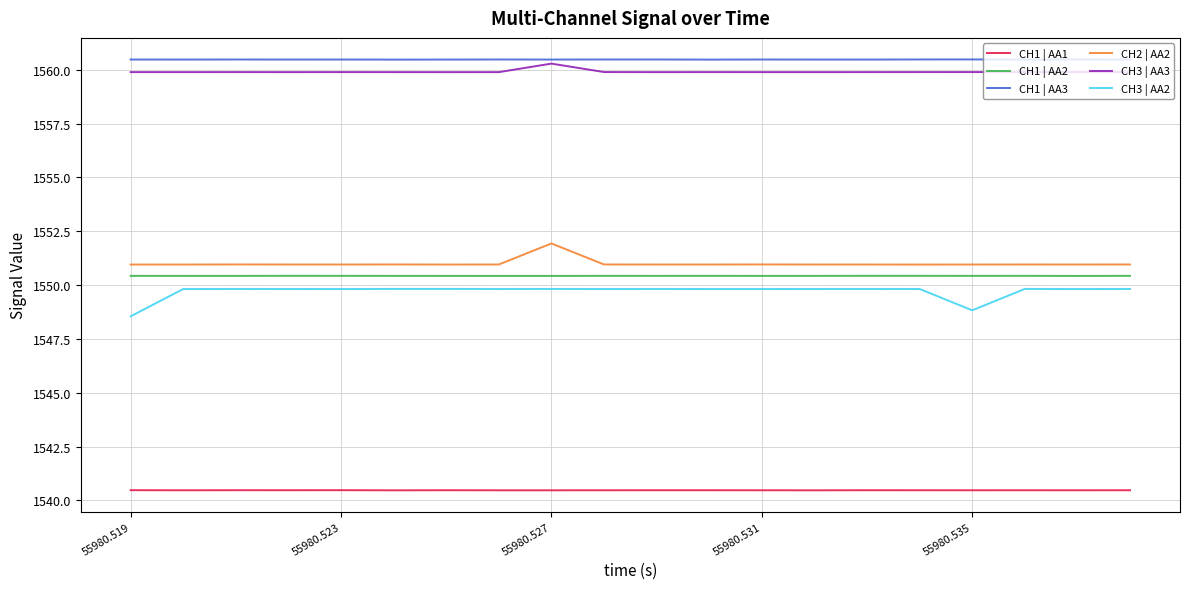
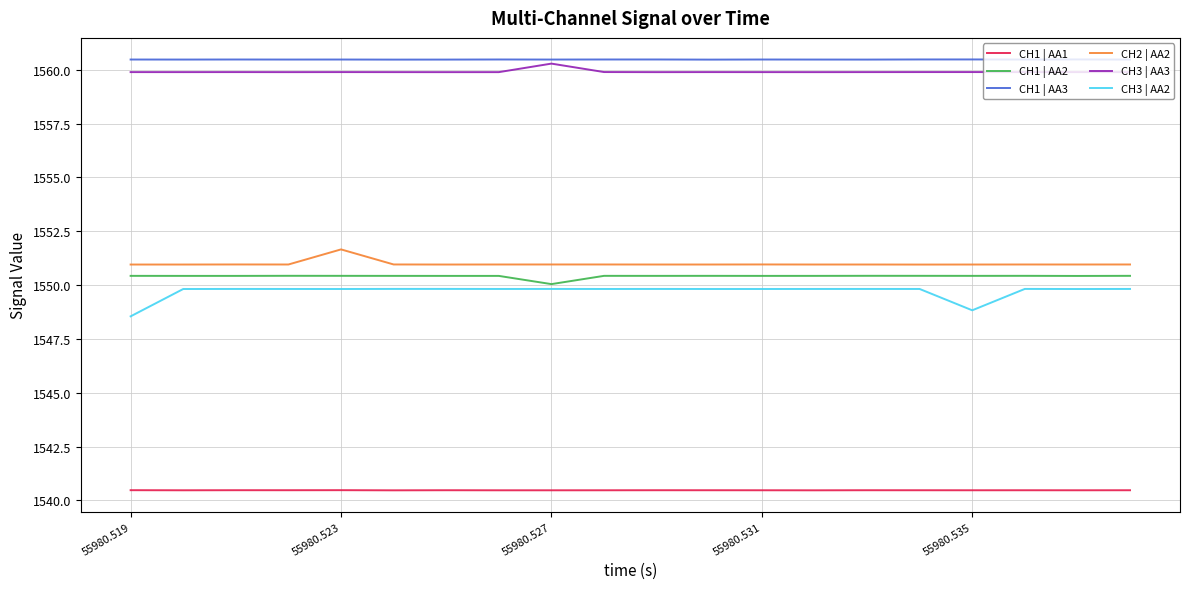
  {
    "CH1 | AA1": {
      "55980.519": 1540.5,
      "55980.523": 1540.5,
      "55980.527": 1540.5,
      "55980.531": 1540.5,
      "55980.535": 1540.5
    },
    "CH1 | AA2": {
      "55980.519": 1550.4,
      "55980.523": 1550.4,
-     "55980.527": 1550.4,
+     "55980.527": 1550.0,
      "55980.531": 1550.4,
      "55980.535": 1550.4
    },
    "CH1 | AA3": {
      "55980.519": 1560.5,
      "55980.523": 1560.5,
      "55980.527": 1560.5,
      "55980.531": 1560.5,
      "55980.535": 1560.5
    },
    "CH2 | AA2": {
      "55980.519": 1551.0,
-     "55980.523": 1551.0,
-     "55980.527": 1551.9,
+     "55980.523": 1551.7,
+     "55980.527": 1551.0,
      "55980.531": 1551.0,
      "55980.535": 1551.0
    },
    "CH3 | AA3": {
      "55980.519": 1559.9,
      "55980.523": 1559.9,
      "55980.527": 1560.3,
      "55980.531": 1559.9,
      "55980.535": 1559.9
    },
    "CH3 | AA2": {
      "55980.519": 1548.5,
      "55980.523": 1549.8,
      "55980.527": 1549.8,
      "55980.531": 1549.8,
      "55980.535": 1548.8
    }
  }
